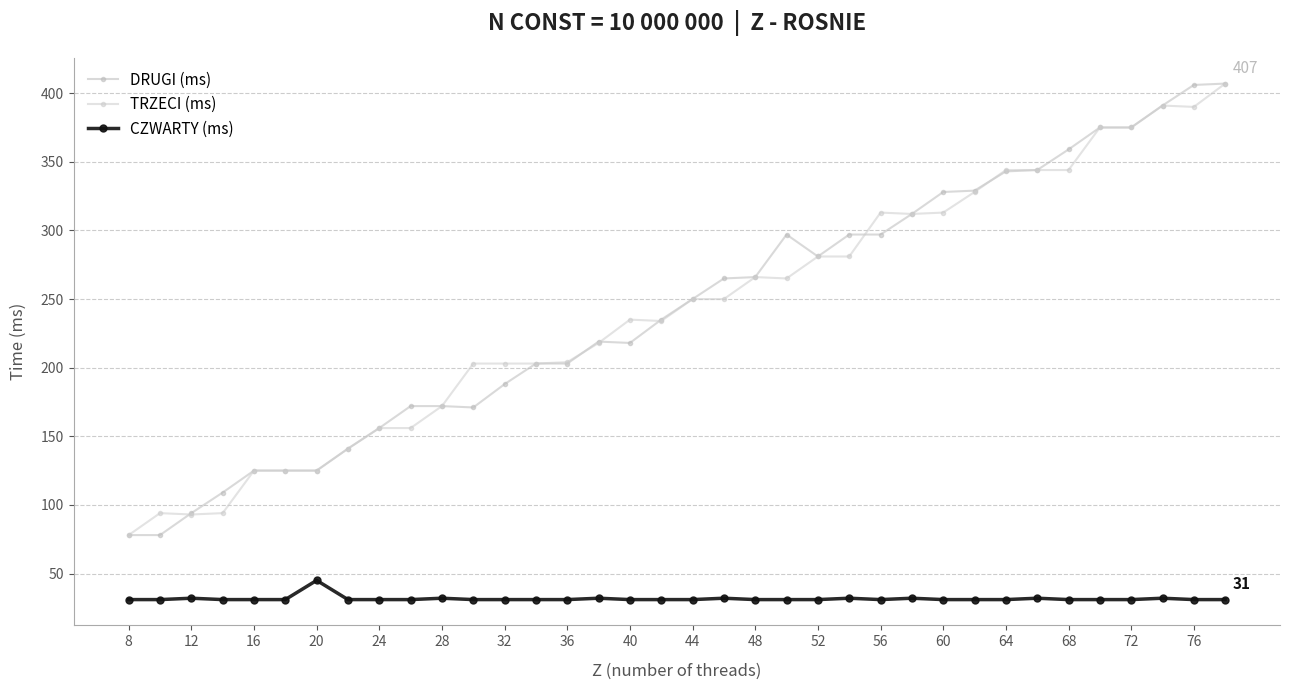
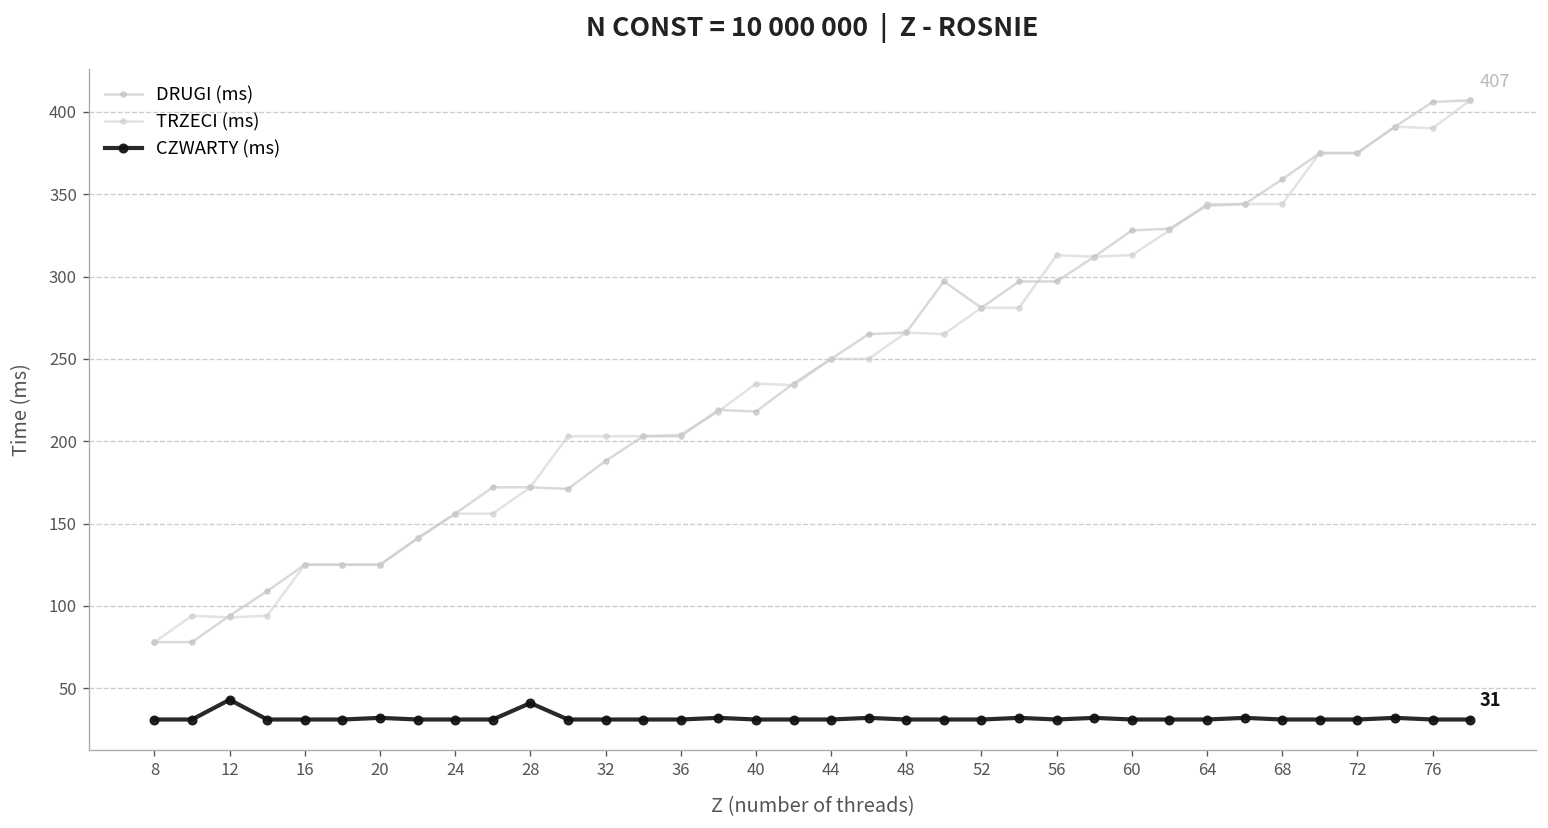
  {
    "CZWARTY (ms)": {
      "8": 31,
-     "12": 32,
+     "12": 43,
      "16": 31,
-     "20": 45,
+     "20": 32,
      "24": 31,
-     "28": 32,
+     "28": 41,
      "32": 31,
      "36": 31,
      "40": 31,
      "44": 31,
      "48": 31,
      "52": 31,
      "56": 31,
      "60": 31,
      "64": 31,
      "68": 31,
      "72": 31,
      "76": 31
    }
  }
